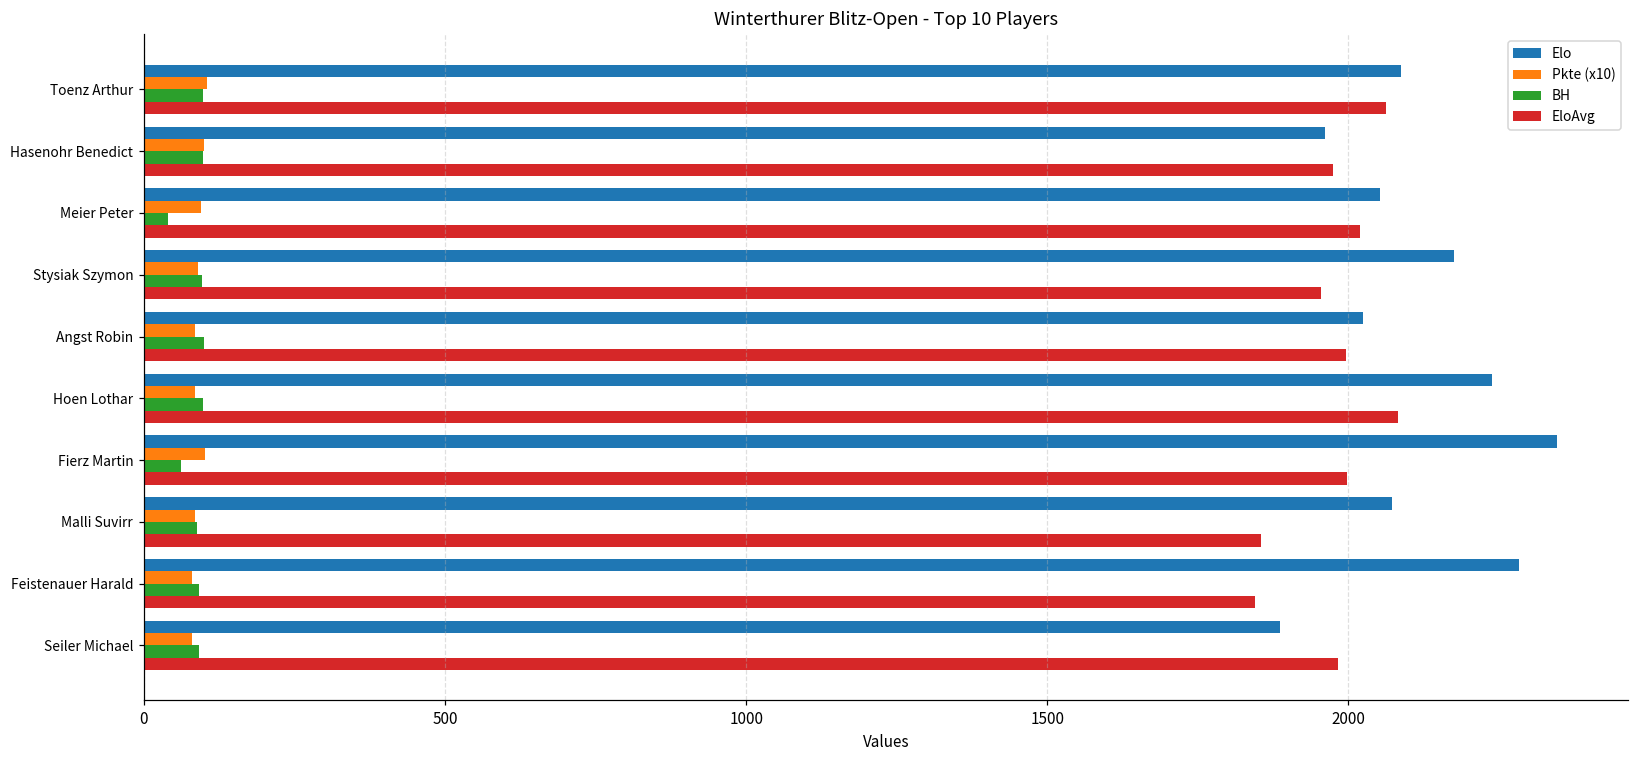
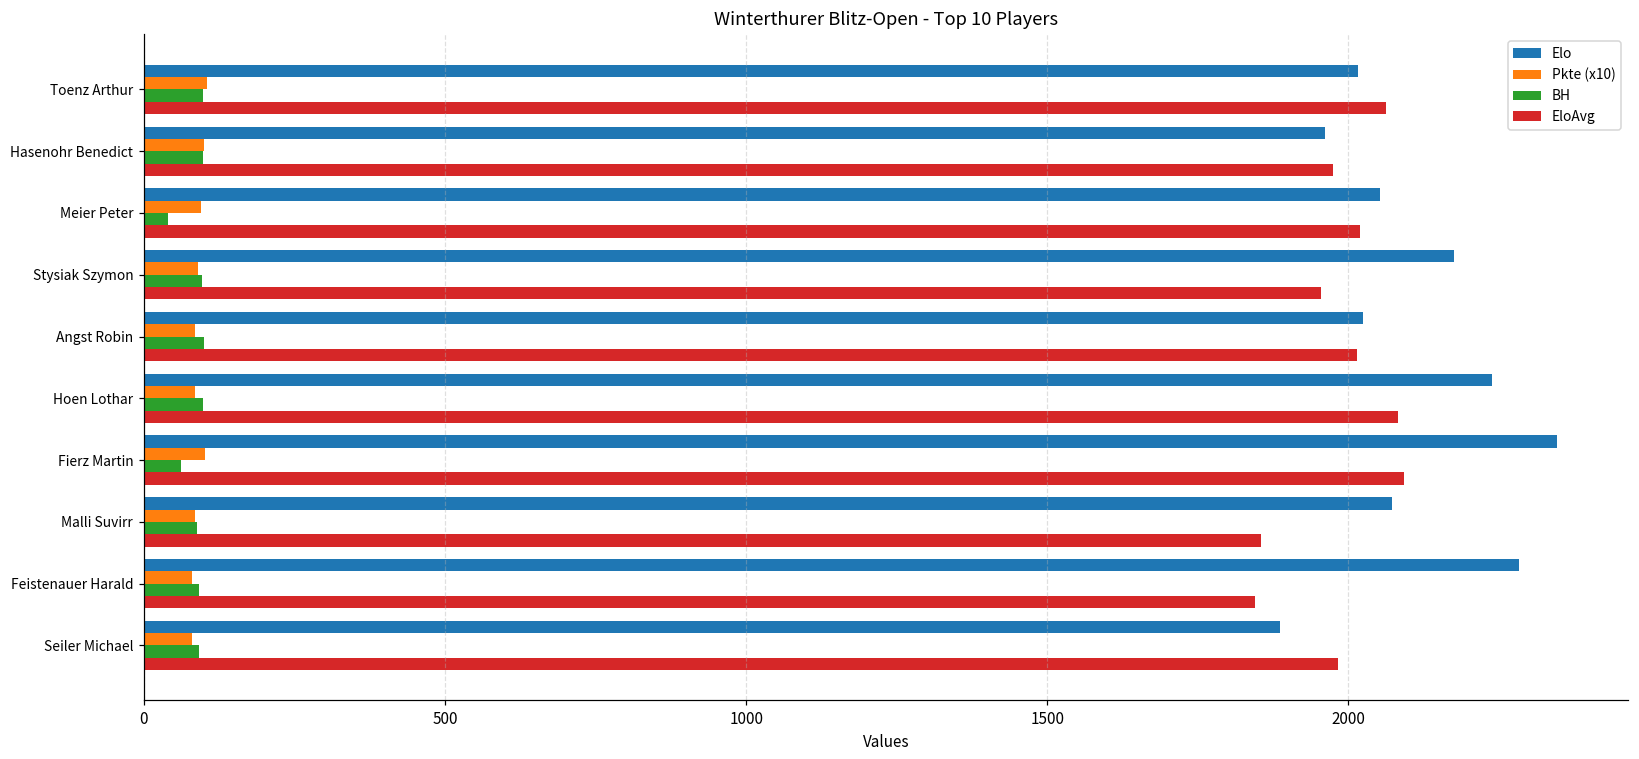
  {
    "Elo": {
-     "Toenz Arthur": 2090,
+     "Toenz Arthur": 2020,
      "Hasenohr Benedict": 1960,
      "Meier Peter": 2050,
      "Stysiak Szymon": 2180,
      "Angst Robin": 2030,
      "Hoen Lothar": 2240,
      "Fierz Martin": 2350,
      "Malli Suvirr": 2070,
      "Feistenauer Harald": 2280,
      "Seiler Michael": 1890
    },
    "Pkte (x10)": {
      "Toenz Arthur": 110,
      "Hasenohr Benedict": 100,
      "Meier Peter": 100,
      "Stysiak Szymon": 90,
      "Angst Robin": 90,
      "Hoen Lothar": 90,
      "Fierz Martin": 100,
      "Malli Suvirr": 90,
      "Feistenauer Harald": 80,
      "Seiler Michael": 80
    },
    "BH": {
      "Toenz Arthur": 100,
      "Hasenohr Benedict": 100,
      "Meier Peter": 40,
      "Stysiak Szymon": 100,
      "Angst Robin": 100,
      "Hoen Lothar": 100,
      "Fierz Martin": 60,
      "Malli Suvirr": 90,
      "Feistenauer Harald": 90,
      "Seiler Michael": 90
    },
    "EloAvg": {
      "Toenz Arthur": 2060,
      "Hasenohr Benedict": 1980,
      "Meier Peter": 2020,
      "Stysiak Szymon": 1950,
-     "Angst Robin": 2000,
+     "Angst Robin": 2020,
      "Hoen Lothar": 2080,
-     "Fierz Martin": 2000,
+     "Fierz Martin": 2090,
      "Malli Suvirr": 1860,
      "Feistenauer Harald": 1850,
      "Seiler Michael": 1980
    }
  }
